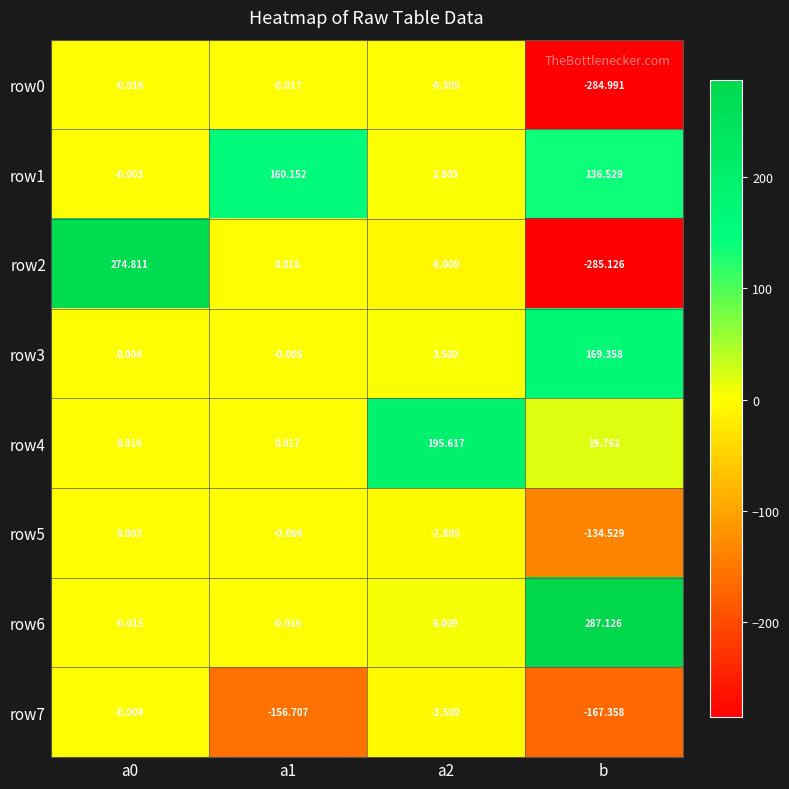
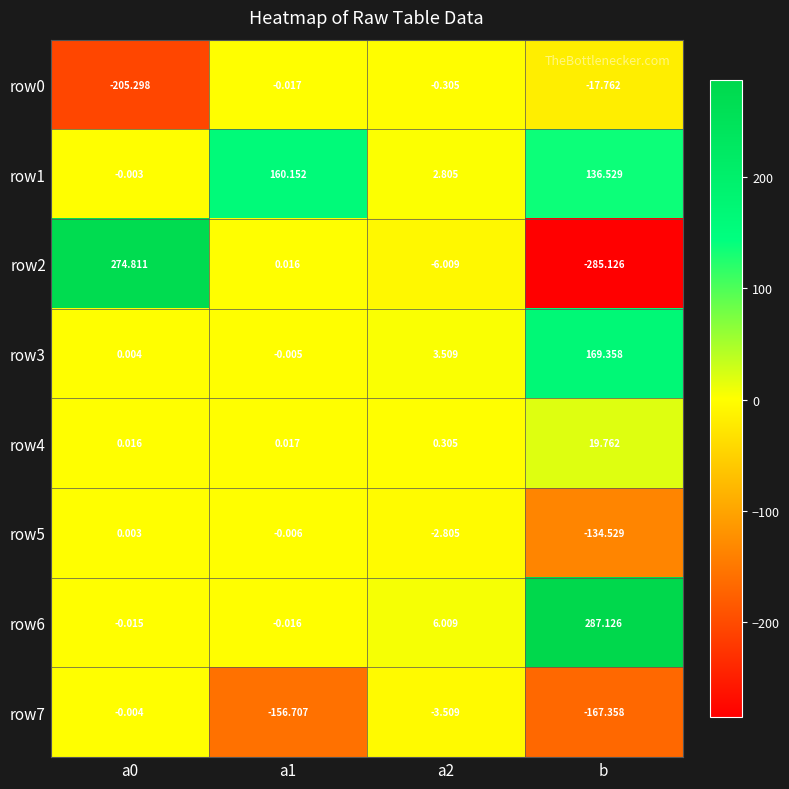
  {
    "row0": {
-     "a0": -0.016,
+     "a0": -205.298,
      "a1": -0.017,
      "a2": -0.305,
-     "b": -284.991
+     "b": -17.762
    },
    "row1": {
      "a0": -0.003,
      "a1": 160.152,
      "a2": 2.805,
      "b": 136.529
    },
    "row2": {
      "a0": 274.811,
      "a1": 0.016,
      "a2": -6.009,
      "b": -285.126
    },
    "row3": {
      "a0": 0.004,
      "a1": -0.005,
      "a2": 3.509,
      "b": 169.358
    },
    "row4": {
      "a0": 0.016,
      "a1": 0.017,
-     "a2": 195.617,
+     "a2": 0.305,
      "b": 19.762
    },
    "row5": {
      "a0": 0.003,
      "a1": -0.006,
      "a2": -2.805,
      "b": -134.529
    },
    "row6": {
      "a0": -0.015,
      "a1": -0.016,
      "a2": 6.009,
      "b": 287.126
    },
    "row7": {
      "a0": -0.004,
      "a1": -156.707,
      "a2": -3.509,
      "b": -167.358
    }
  }
